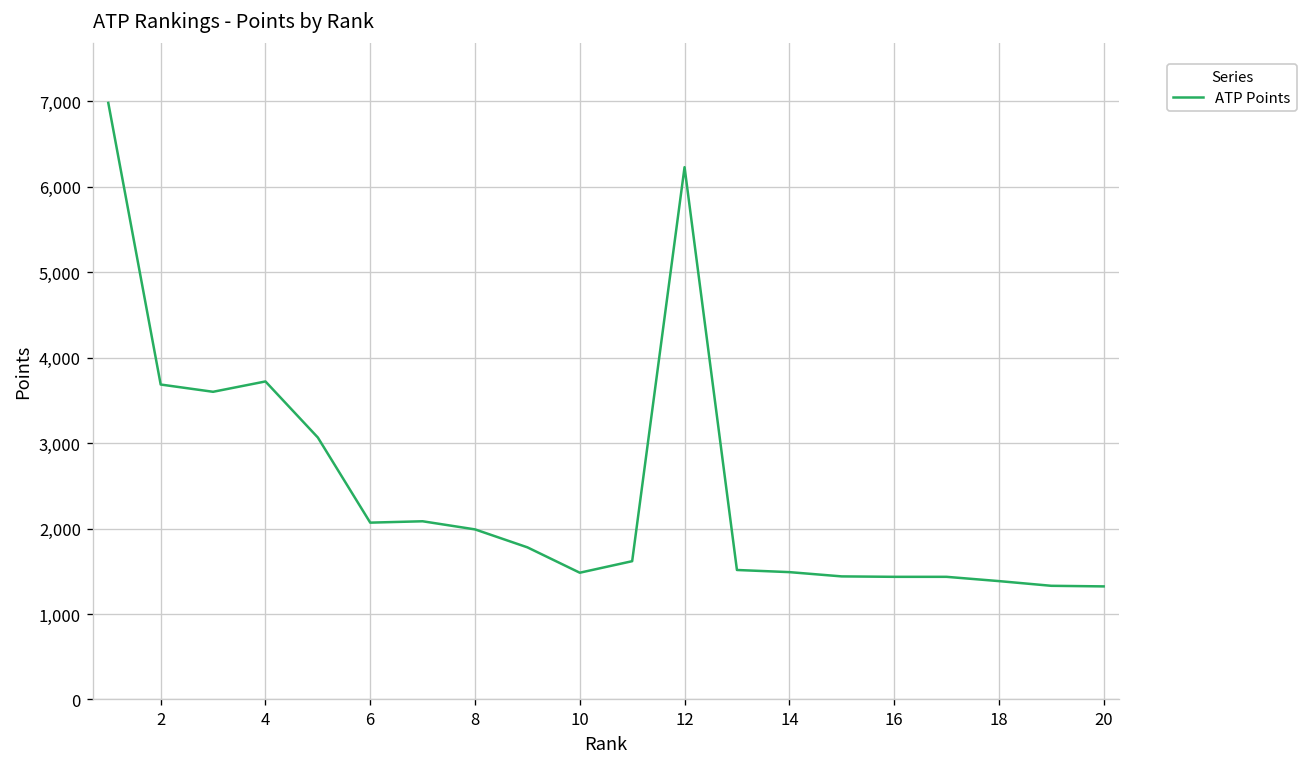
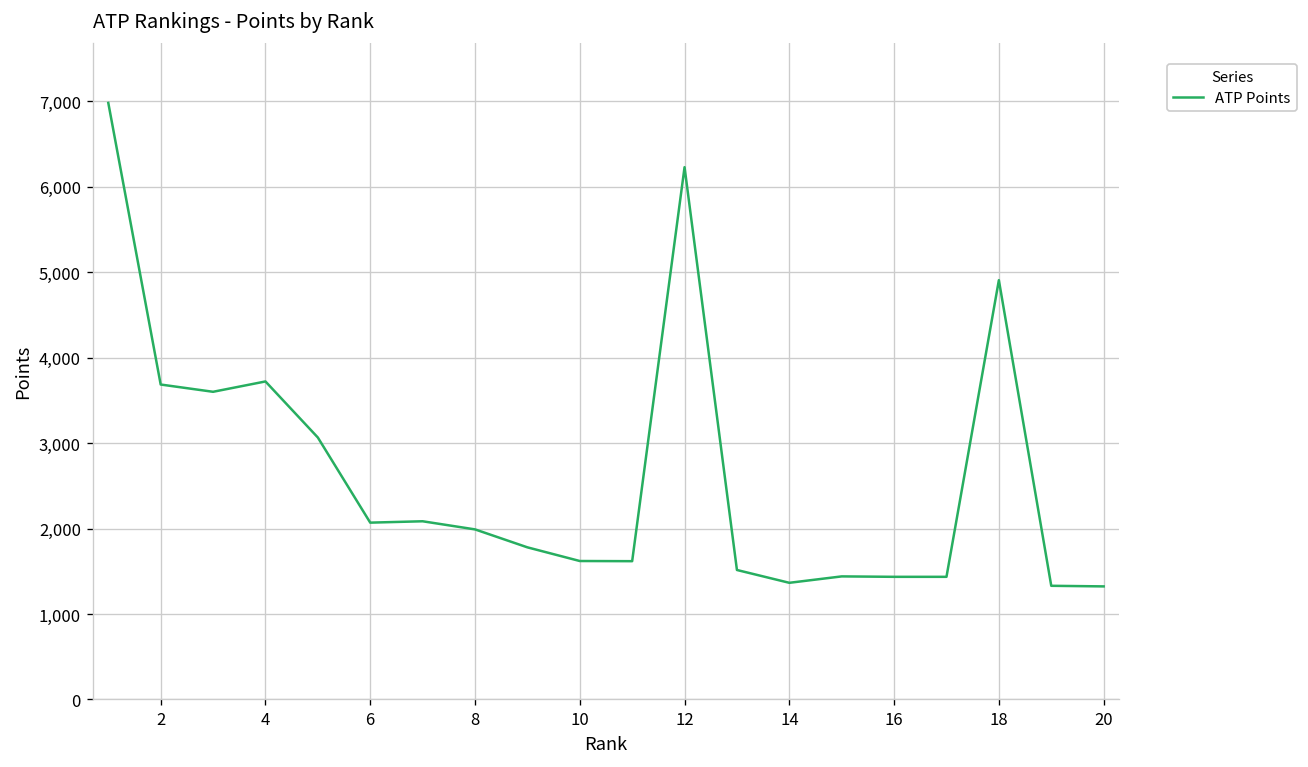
  {
    "2": "3,700",
    "4": "3,700",
    "6": "2,100",
    "8": "2,000",
-   "10": "1,500",
+   "10": "1,600",
    "12": "6,200",
-   "14": "1,500",
+   "14": "1,400",
    "16": "1,400",
-   "18": "1,400",
+   "18": "4,900",
    "20": "1,300"
  }
